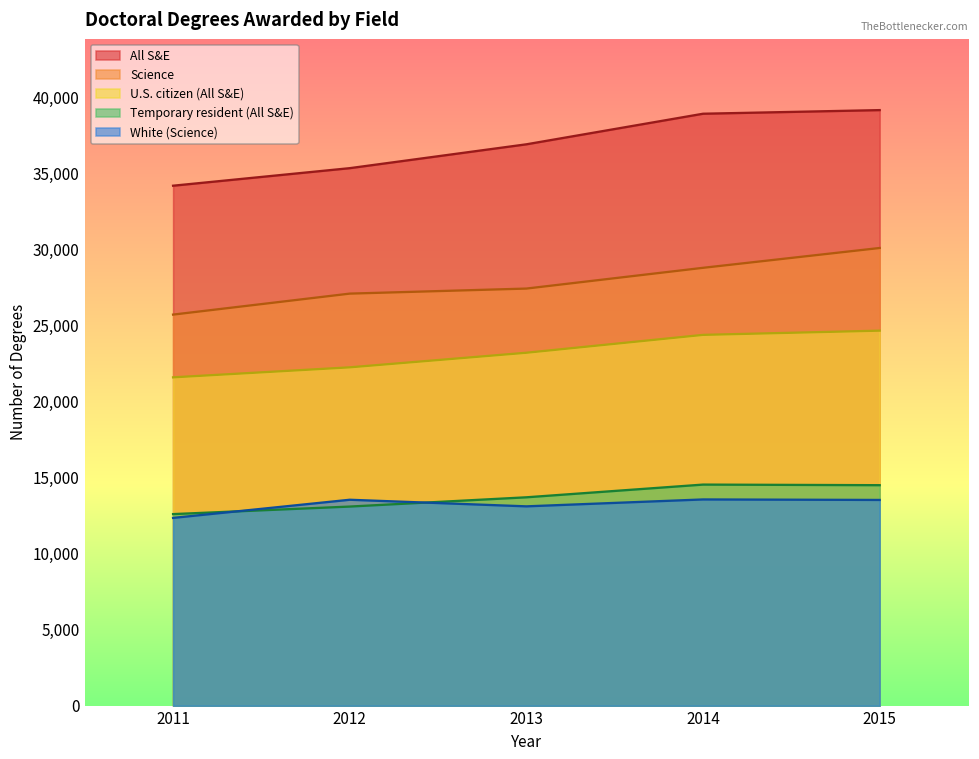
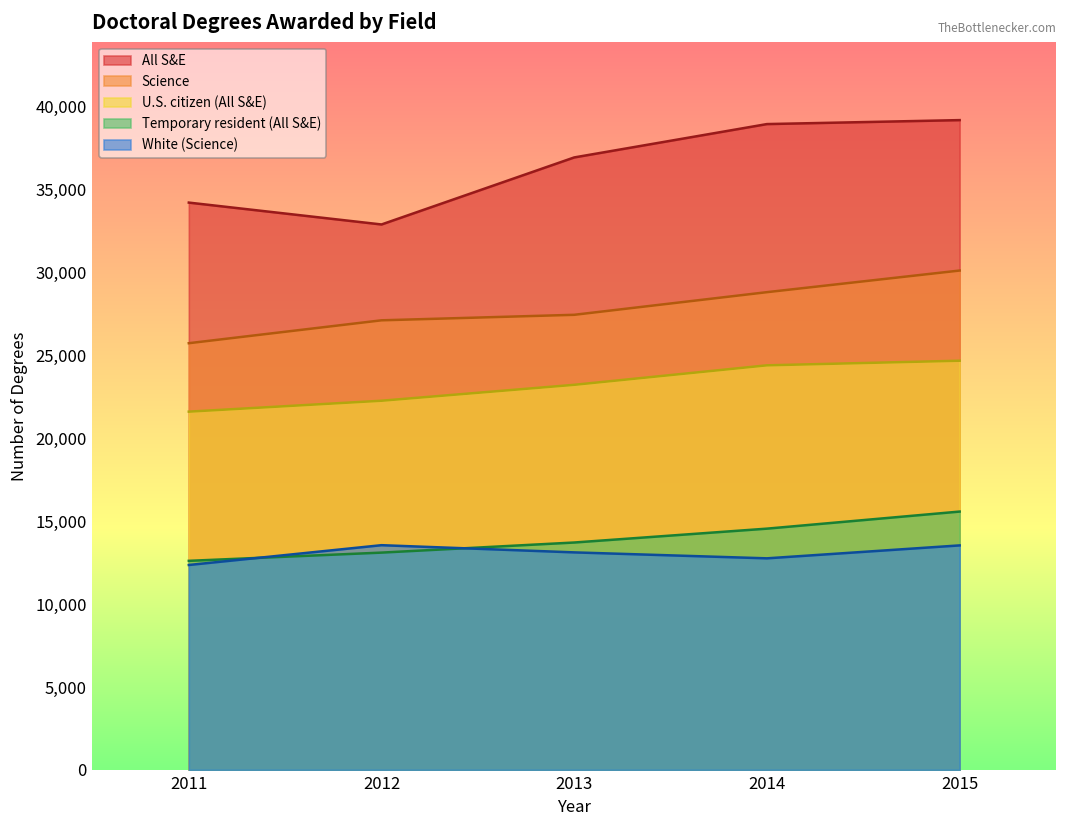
  {
    "All S&E": {
      "2011": "34,200",
-     "2012": "35,400",
+     "2012": "32,900",
      "2013": "36,900",
      "2014": "38,900",
      "2015": "39,200"
    },
    "Science": {
      "2011": "25,700",
      "2012": "27,100",
      "2013": "27,400",
      "2014": "28,800",
      "2015": "30,100"
    },
    "U.S. citizen (All S&E)": {
      "2011": "21,600",
      "2012": "22,300",
      "2013": "23,200",
      "2014": "24,400",
      "2015": "24,700"
    },
    "Temporary resident (All S&E)": {
      "2011": "12,600",
      "2012": "13,100",
      "2013": "13,700",
      "2014": "14,500",
-     "2015": "14,500"
+     "2015": "15,600"
    },
    "White (Science)": {
      "2011": "12,400",
      "2012": "13,500",
      "2013": "13,100",
-     "2014": "13,600",
+     "2014": "12,800",
      "2015": "13,500"
    }
  }
